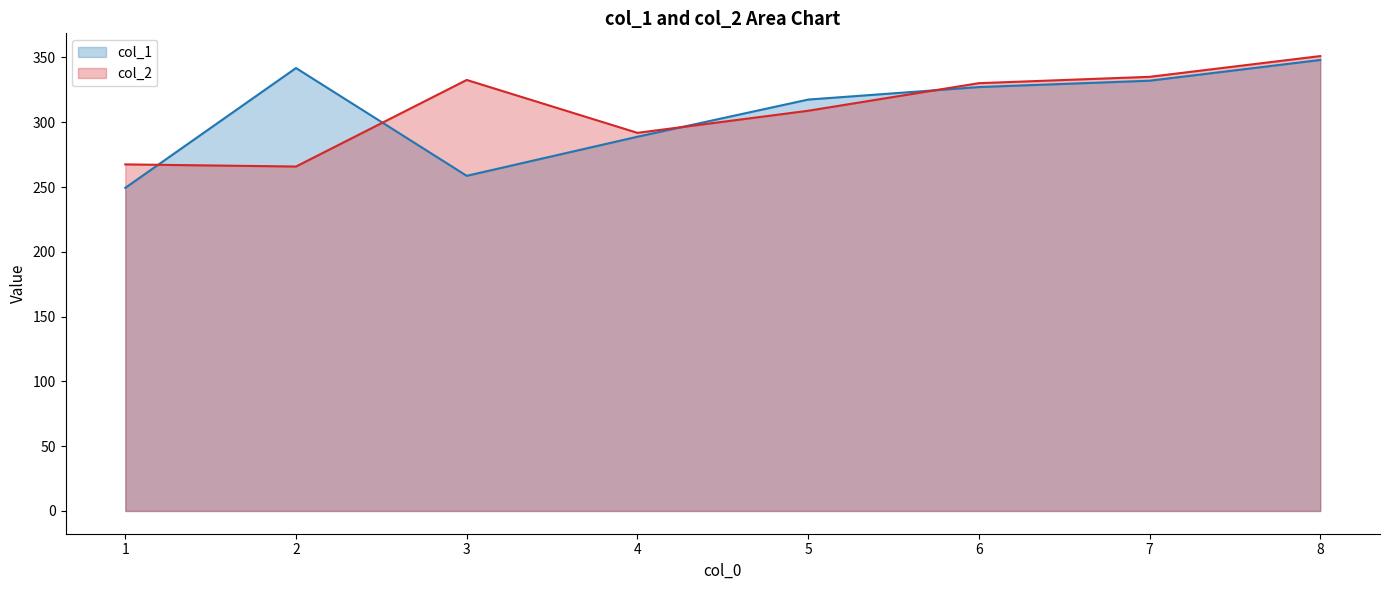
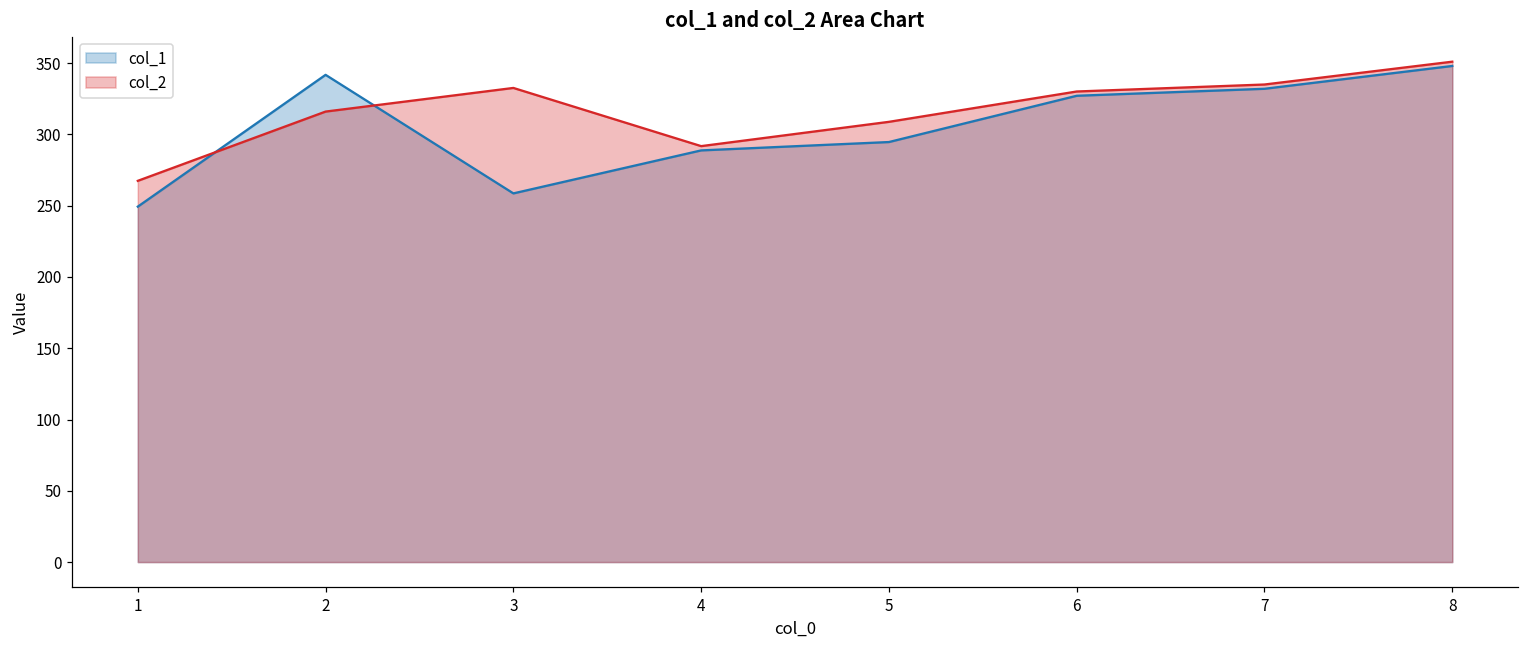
  {
    "col_1": {
      "1": 249,
      "2": 342,
      "3": 259,
      "4": 289,
-     "5": 317,
+     "5": 295,
      "6": 327,
      "7": 332,
      "8": 348
    },
    "col_2": {
      "1": 267,
-     "2": 266,
+     "2": 316,
      "3": 333,
      "4": 292,
      "5": 309,
      "6": 330,
      "7": 335,
      "8": 351
    }
  }
